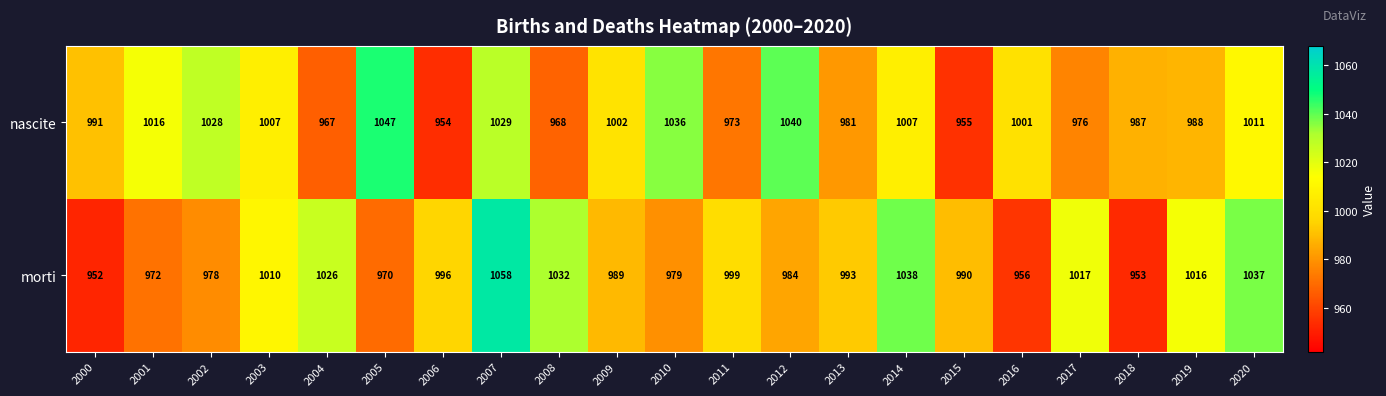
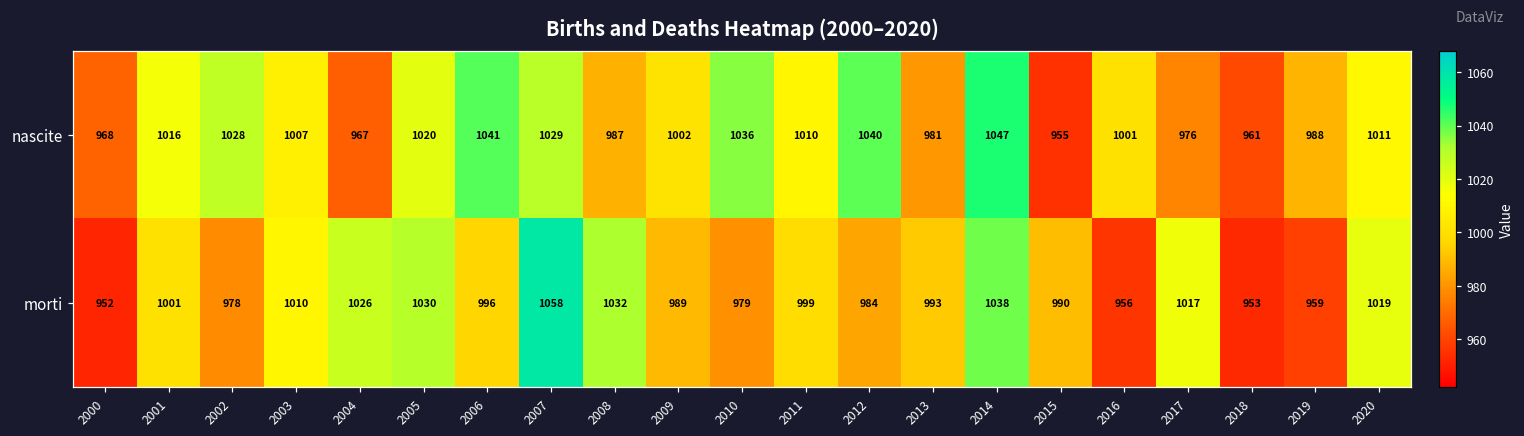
  {
    "nascite": {
-     "2000": 991,
+     "2000": 968,
      "2001": 1016,
      "2002": 1028,
      "2003": 1007,
      "2004": 967,
-     "2005": 1047,
-     "2006": 954,
+     "2005": 1020,
+     "2006": 1041,
      "2007": 1029,
-     "2008": 968,
+     "2008": 987,
      "2009": 1002,
      "2010": 1036,
-     "2011": 973,
+     "2011": 1010,
      "2012": 1040,
      "2013": 981,
-     "2014": 1007,
+     "2014": 1047,
      "2015": 955,
      "2016": 1001,
      "2017": 976,
-     "2018": 987,
+     "2018": 961,
      "2019": 988,
      "2020": 1011
    },
    "morti": {
      "2000": 952,
-     "2001": 972,
+     "2001": 1001,
      "2002": 978,
      "2003": 1010,
      "2004": 1026,
-     "2005": 970,
+     "2005": 1030,
      "2006": 996,
      "2007": 1058,
      "2008": 1032,
      "2009": 989,
      "2010": 979,
      "2011": 999,
      "2012": 984,
      "2013": 993,
      "2014": 1038,
      "2015": 990,
      "2016": 956,
      "2017": 1017,
      "2018": 953,
-     "2019": 1016,
-     "2020": 1037
+     "2019": 959,
+     "2020": 1019
    }
  }
